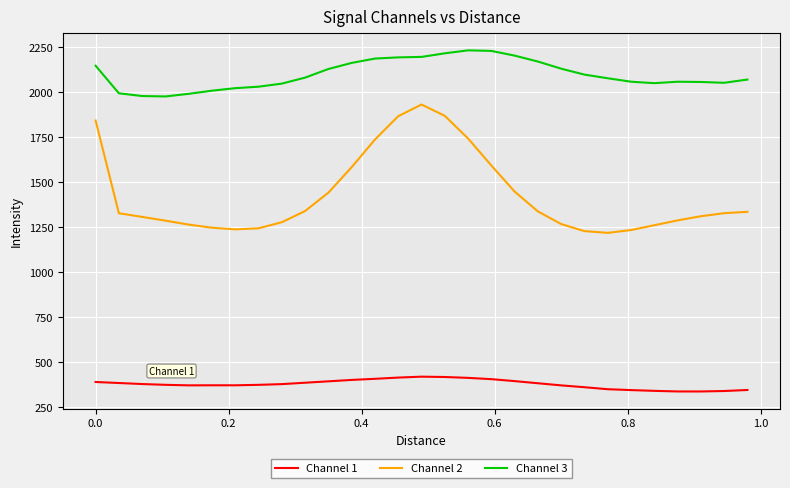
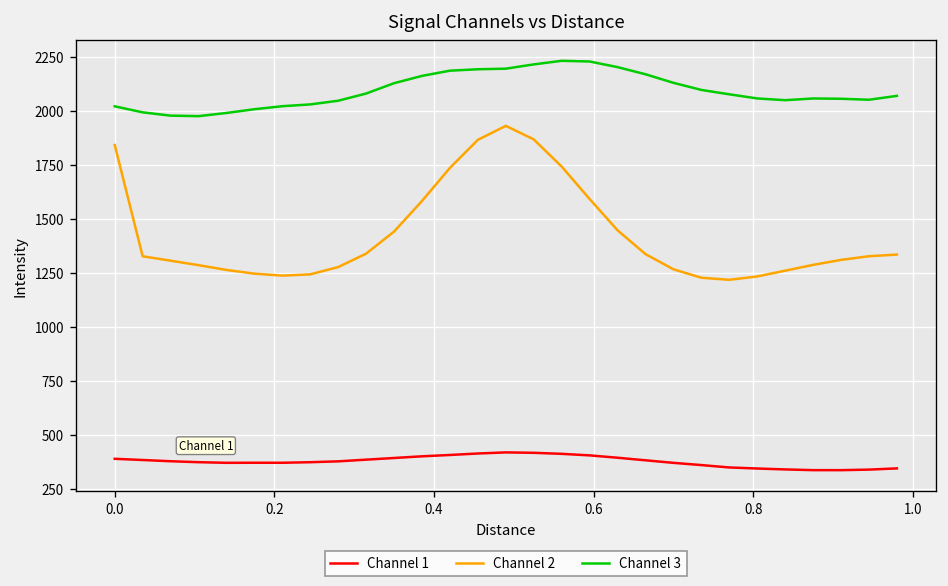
  {
    "Channel 1": {
      "0.0": 390
    },
    "Channel 2": {
      "0.0": 1840
    },
    "Channel 3": {
-     "0.0": 2140
+     "0.0": 2020
    }
  }
